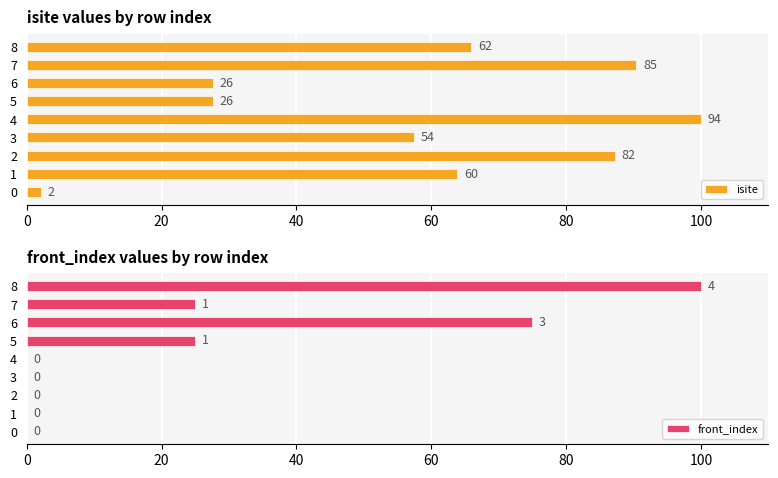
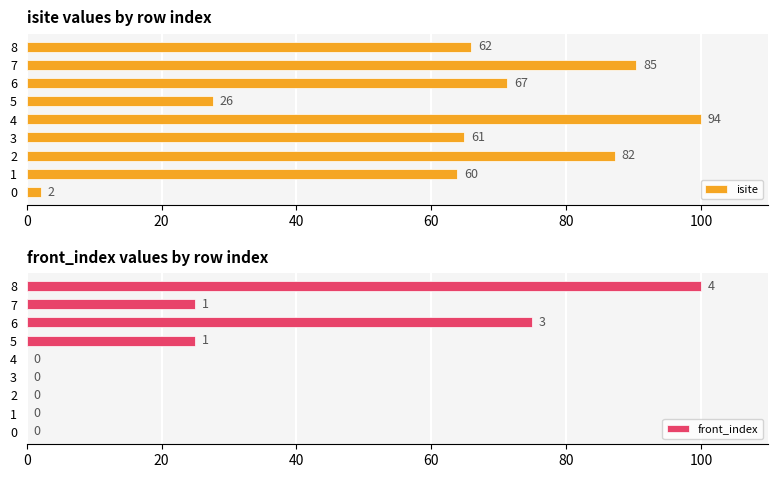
  {
    "isite values by row index": {
-     "6": 26,
-     "3": 54,
+     "6": 67,
+     "3": 61,
      "0": 2
    },
    "front_index values by row index": {
      "4": 0,
      "3": 0,
      "2": 0,
      "1": 0,
      "0": 0
    }
  }
